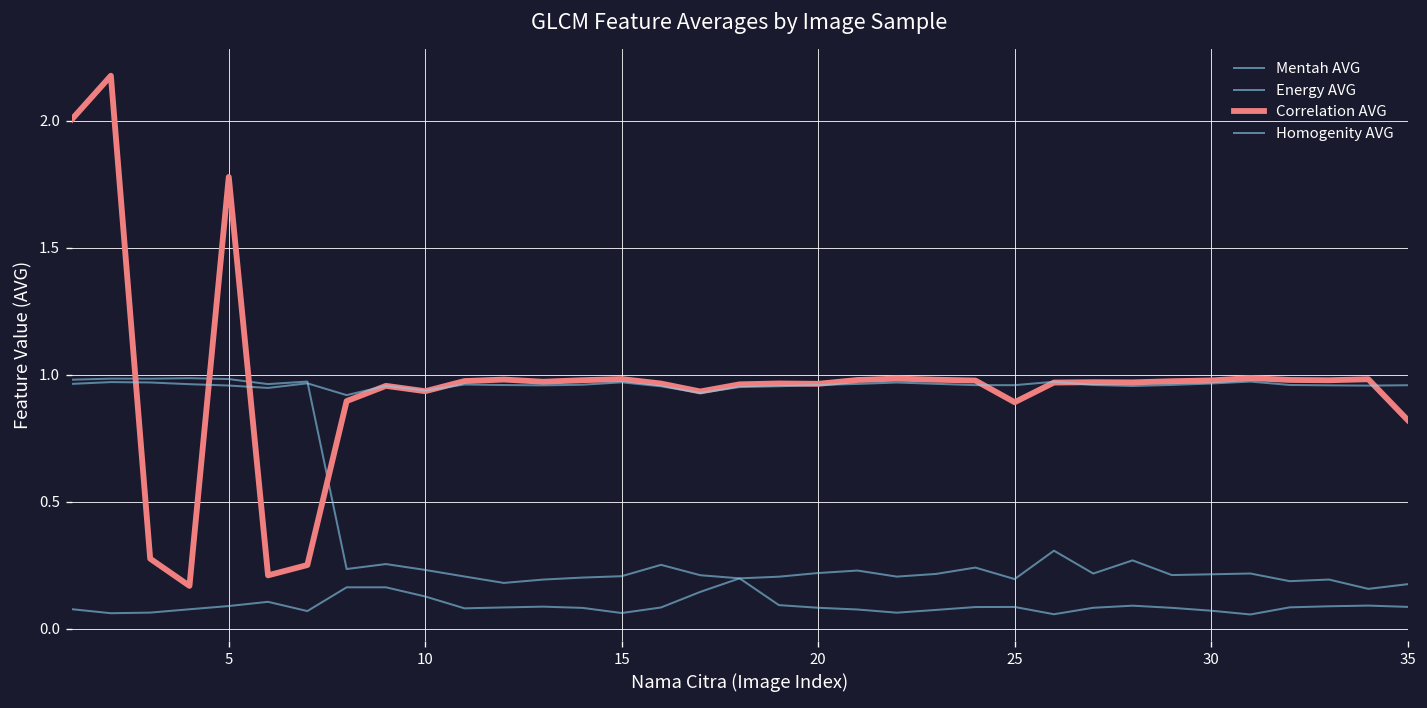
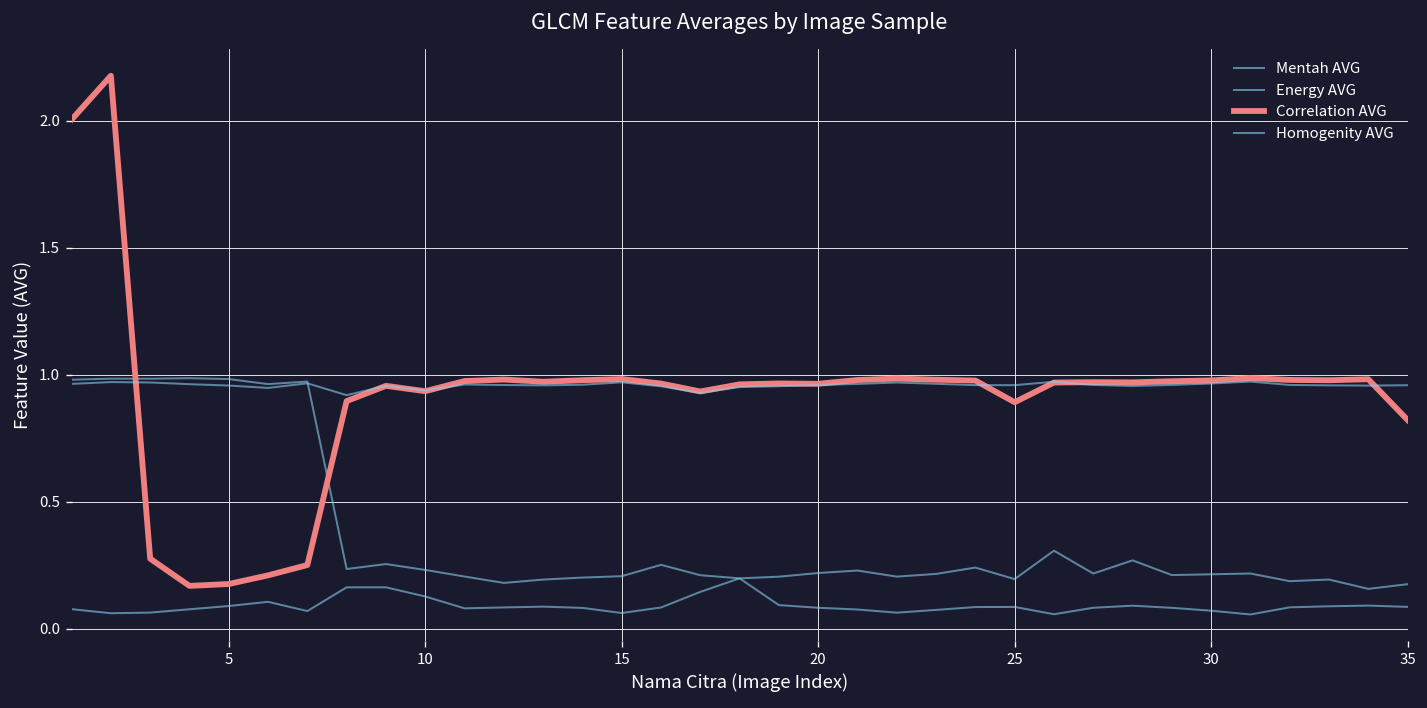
  {
    "Correlation AVG": {
-     "5": 1.78,
+     "5": 0.18,
      "15": 0.98,
      "25": 0.89,
      "30": 0.98,
      "35": 0.82
    }
  }
